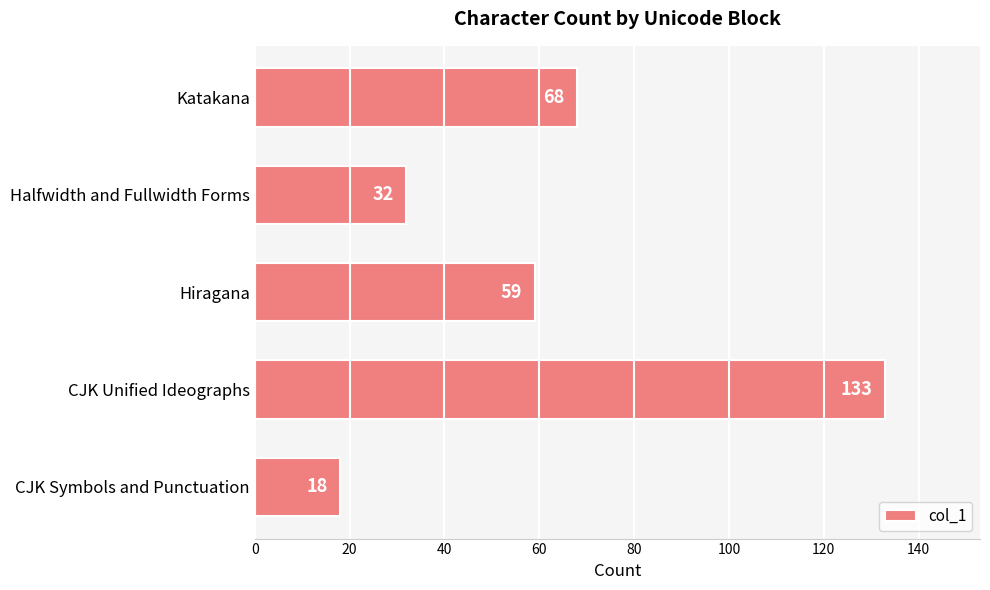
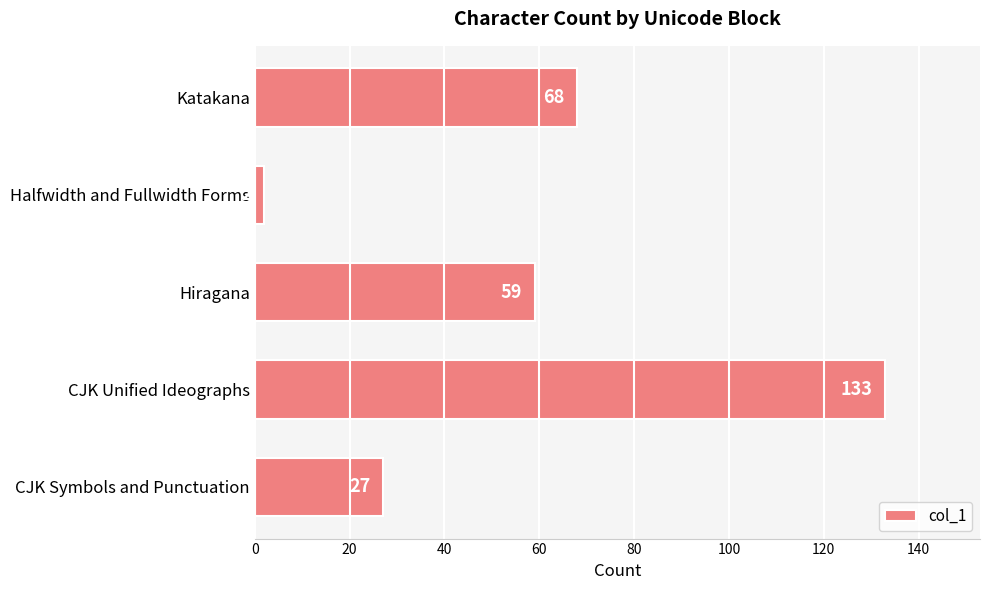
  {
    "Katakana": 68,
-   "Halfwidth and Fullwidth Forms": 32,
+   "Halfwidth and Fullwidth Forms": 2,
    "Hiragana": 59,
    "CJK Unified Ideographs": 133,
-   "CJK Symbols and Punctuation": 18
+   "CJK Symbols and Punctuation": 27
  }
